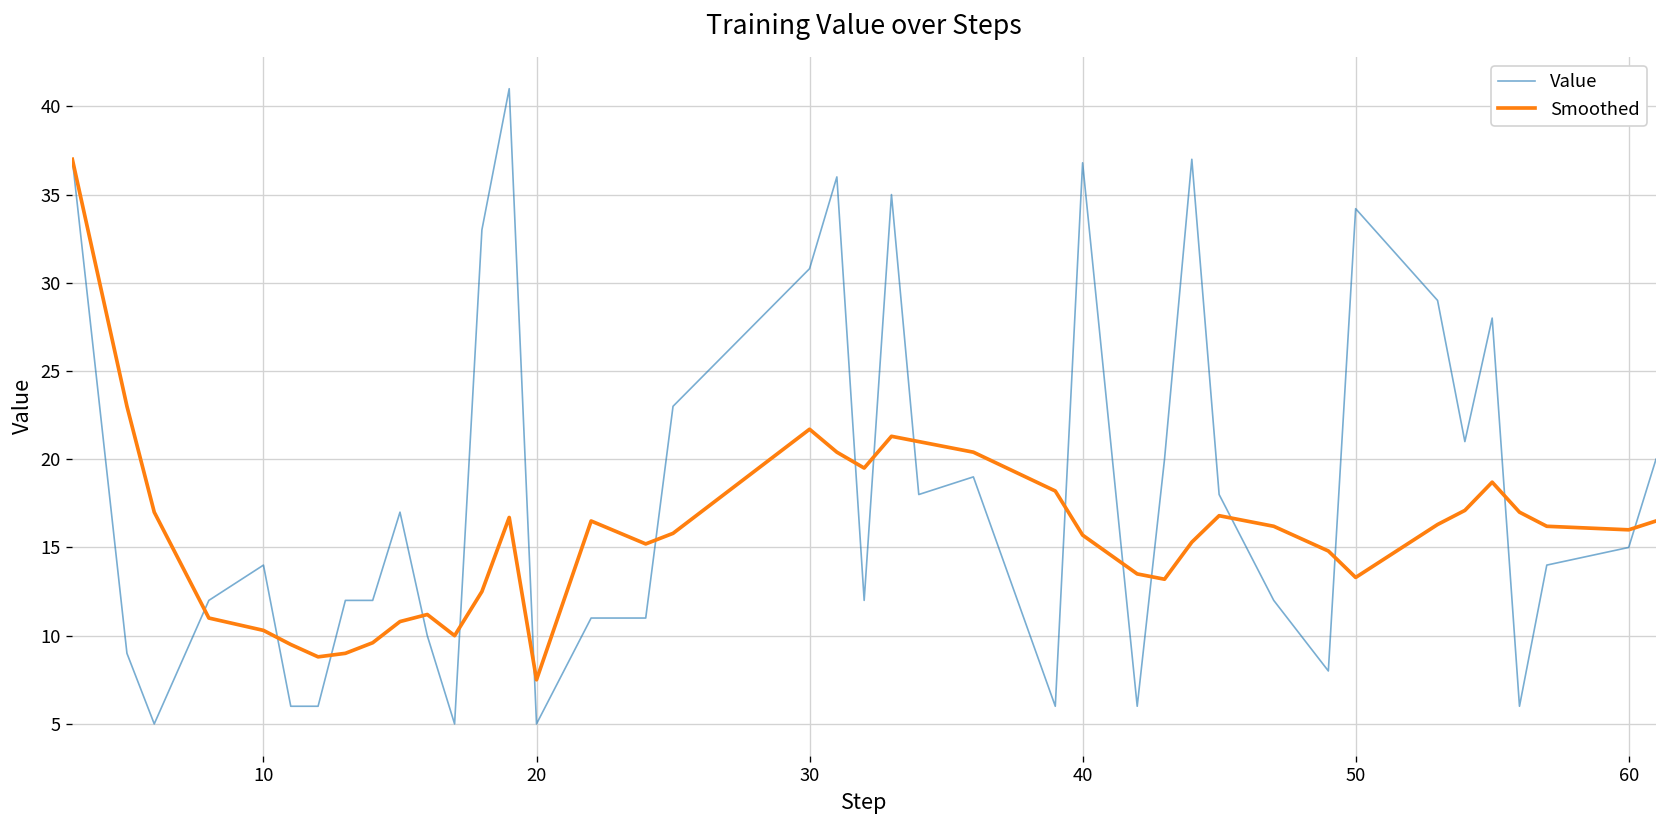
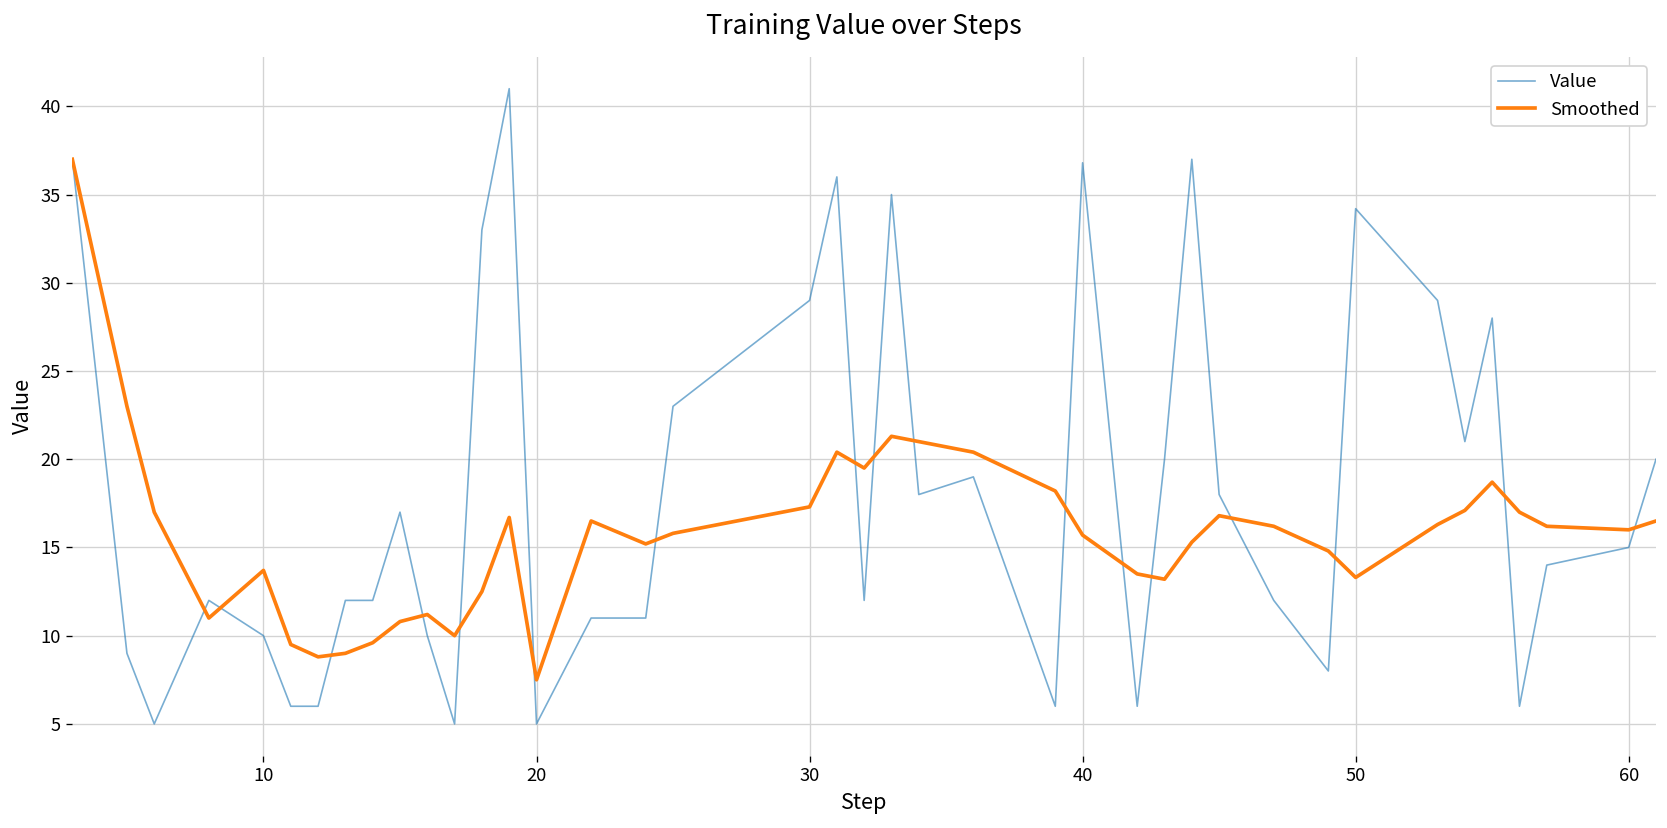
  {
    "Value": {
-     "10": 14,
+     "10": 10,
      "20": 5.0,
-     "30": 30.8,
+     "30": 29.0,
      "40": 36.8,
      "50": 34.2,
      "60": 15.0
    },
    "Smoothed": {
-     "10": 10.3,
+     "10": 13.7,
      "20": 7.5,
-     "30": 21.7,
+     "30": 17.3,
      "40": 15.7,
      "50": 13.3,
      "60": 16.0
    }
  }
